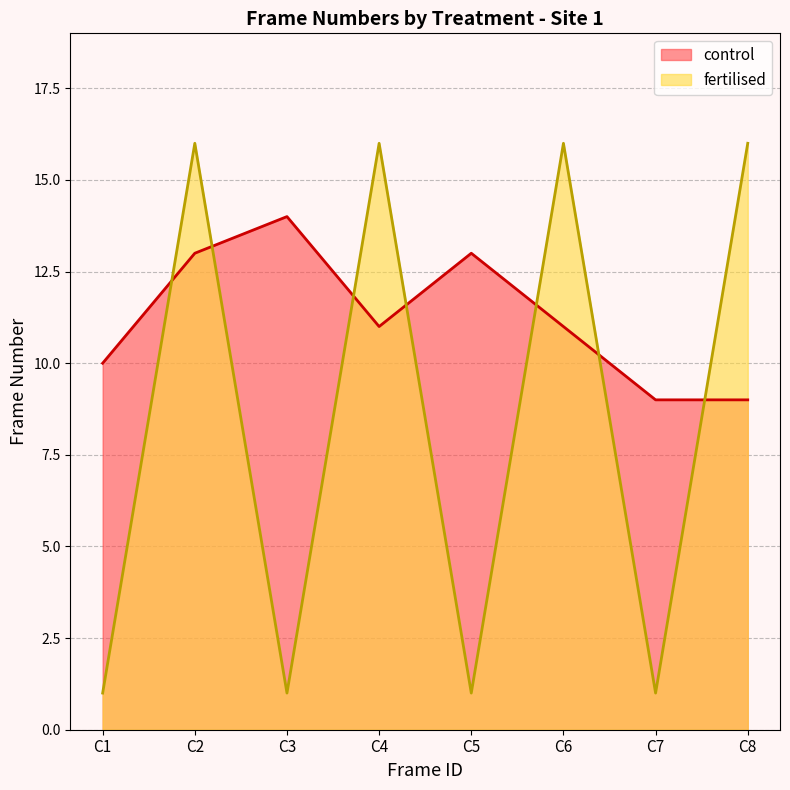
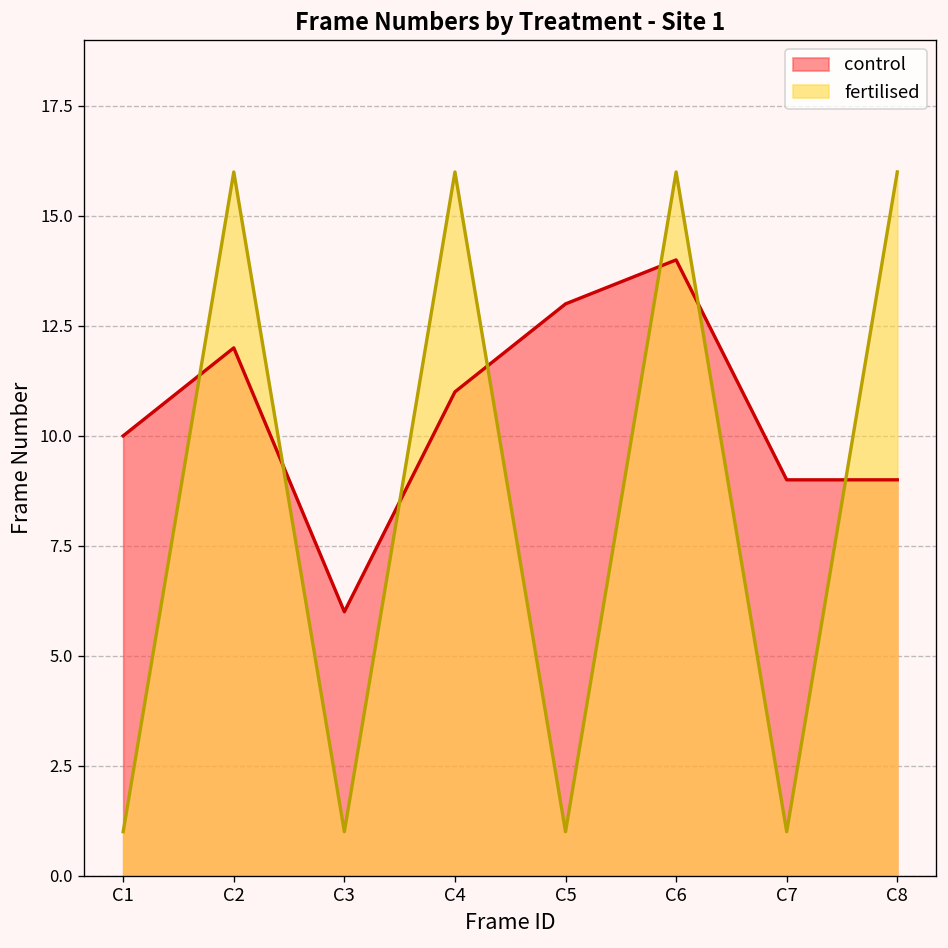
  {
    "control": {
      "C1": 10,
-     "C2": 13,
-     "C3": 14,
+     "C2": 12,
+     "C3": 6,
      "C4": 11,
      "C5": 13,
-     "C6": 11,
+     "C6": 14,
      "C7": 9,
      "C8": 9
    },
    "fertilised": {
      "C1": 1,
      "C2": 16,
      "C3": 1,
      "C4": 16,
      "C5": 1,
      "C6": 16,
      "C7": 1,
      "C8": 16
    }
  }
